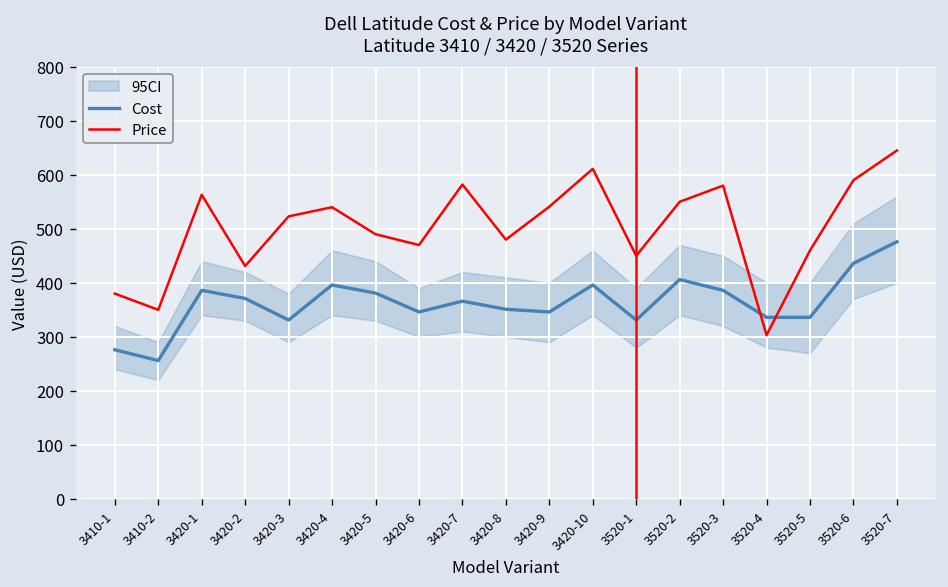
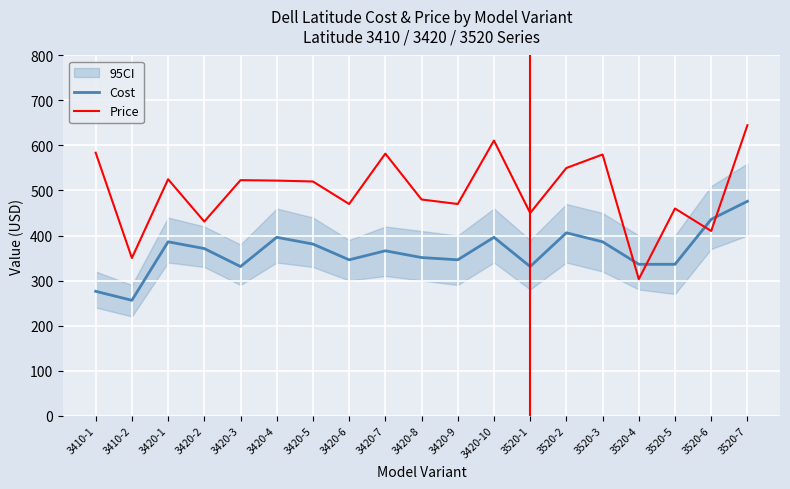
  {
    "Price": {
-     "3410-1": 380,
+     "3410-1": 580,
      "3410-2": 350,
-     "3420-1": 560,
+     "3420-1": 530,
      "3420-2": 430,
      "3420-3": 520,
-     "3420-4": 540,
-     "3420-5": 490,
+     "3420-4": 520,
+     "3420-5": 520,
      "3420-6": 470,
      "3420-7": 580,
      "3420-8": 480,
-     "3420-9": 540,
+     "3420-9": 470,
      "3420-10": 610,
      "3520-1": 450,
      "3520-2": 550,
      "3520-3": 580,
      "3520-4": 300,
      "3520-5": 460,
-     "3520-6": 590,
+     "3520-6": 410,
      "3520-7": 650
    }
  }
